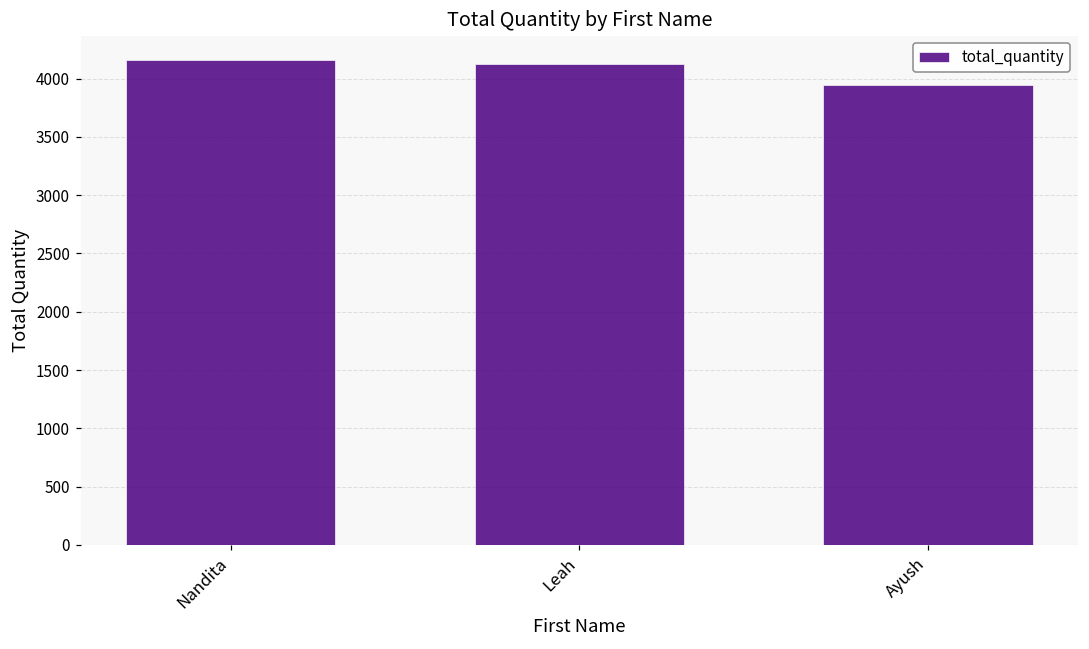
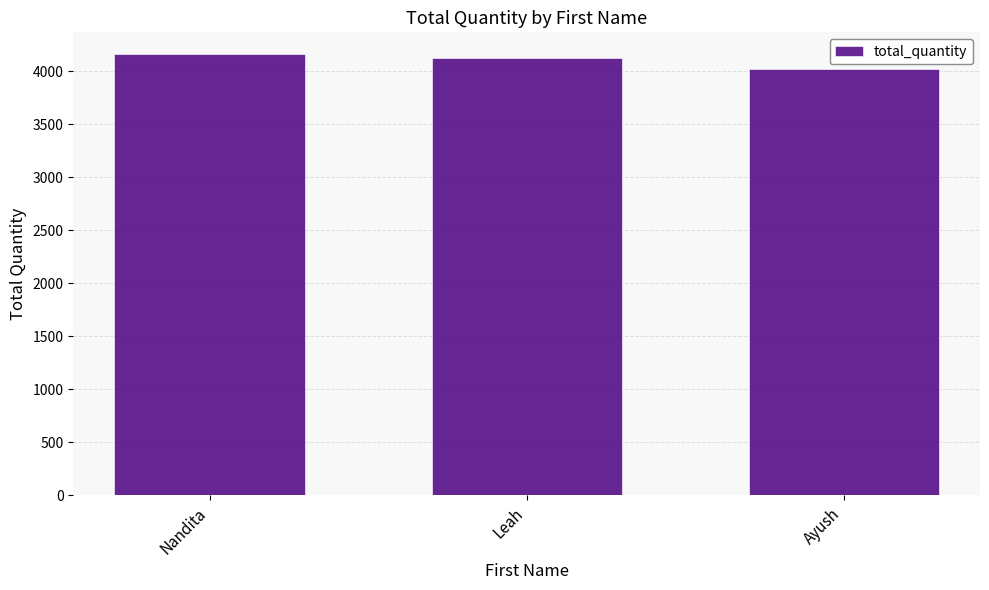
  {
    "Nandita": 4160,
    "Leah": 4130,
-   "Ayush": 3950
+   "Ayush": 4020
  }
